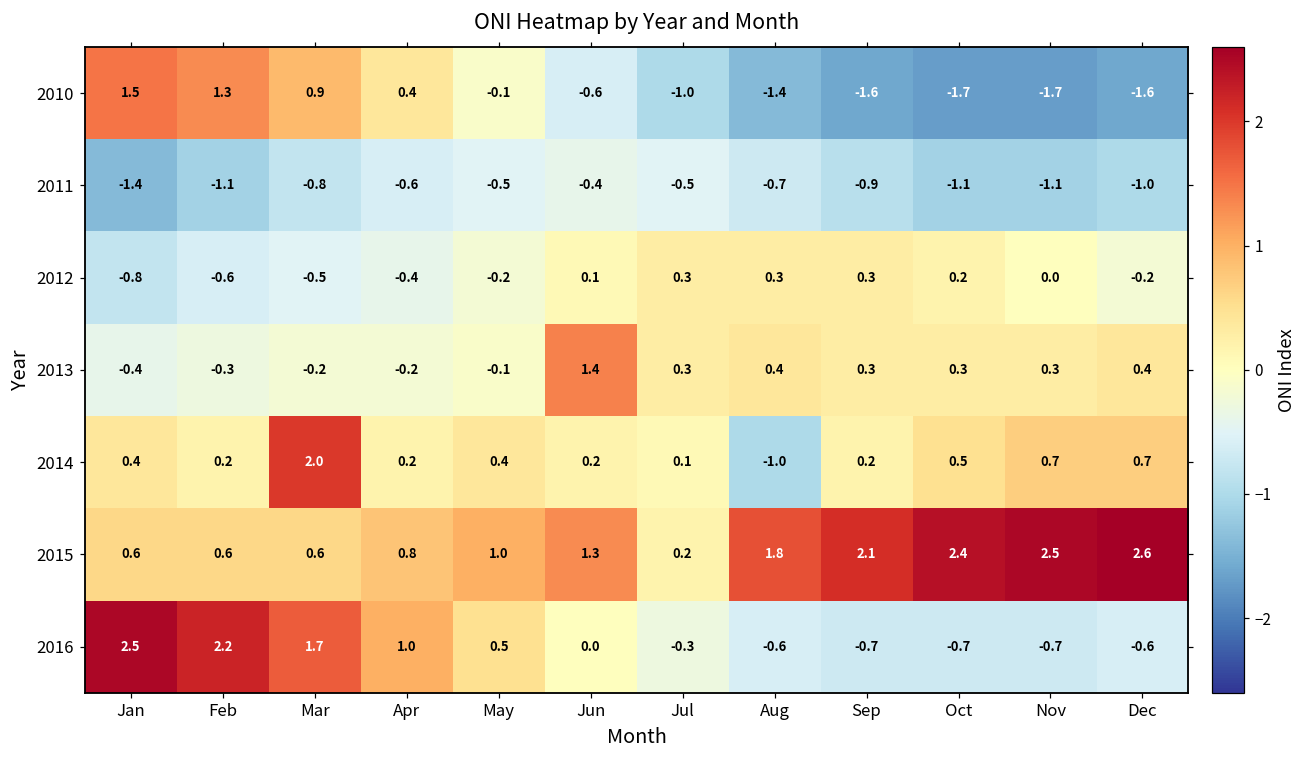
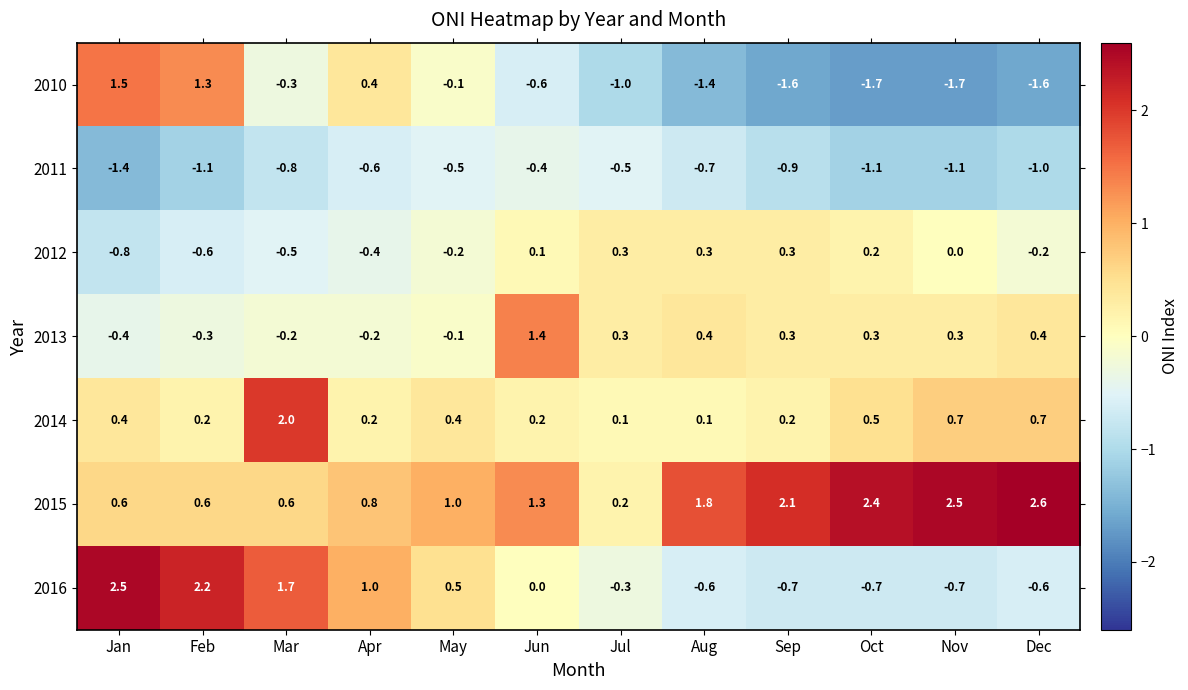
  {
    "2010": {
      "Jan": 1.5,
      "Feb": 1.3,
-     "Mar": 0.9,
+     "Mar": -0.3,
      "Apr": 0.4,
      "May": -0.1,
      "Jun": -0.6,
      "Jul": -1.0,
      "Aug": -1.4,
      "Sep": -1.6,
      "Oct": -1.7,
      "Nov": -1.7,
      "Dec": -1.6
    },
    "2011": {
      "Jan": -1.4,
      "Feb": -1.1,
      "Mar": -0.8,
      "Apr": -0.6,
      "May": -0.5,
      "Jun": -0.4,
      "Jul": -0.5,
      "Aug": -0.7,
      "Sep": -0.9,
      "Oct": -1.1,
      "Nov": -1.1,
      "Dec": -1.0
    },
    "2012": {
      "Jan": -0.8,
      "Feb": -0.6,
      "Mar": -0.5,
      "Apr": -0.4,
      "May": -0.2,
      "Jun": 0.1,
      "Jul": 0.3,
      "Aug": 0.3,
      "Sep": 0.3,
      "Oct": 0.2,
      "Nov": 0.0,
      "Dec": -0.2
    },
    "2013": {
      "Jan": -0.4,
      "Feb": -0.3,
      "Mar": -0.2,
      "Apr": -0.2,
      "May": -0.1,
      "Jun": 1.4,
      "Jul": 0.3,
      "Aug": 0.4,
      "Sep": 0.3,
      "Oct": 0.3,
      "Nov": 0.3,
      "Dec": 0.4
    },
    "2014": {
      "Jan": 0.4,
      "Feb": 0.2,
      "Mar": 2.0,
      "Apr": 0.2,
      "May": 0.4,
      "Jun": 0.2,
      "Jul": 0.1,
-     "Aug": -1.0,
+     "Aug": 0.1,
      "Sep": 0.2,
      "Oct": 0.5,
      "Nov": 0.7,
      "Dec": 0.7
    },
    "2015": {
      "Jan": 0.6,
      "Feb": 0.6,
      "Mar": 0.6,
      "Apr": 0.8,
      "May": 1.0,
      "Jun": 1.3,
      "Jul": 0.2,
      "Aug": 1.8,
      "Sep": 2.1,
      "Oct": 2.4,
      "Nov": 2.5,
      "Dec": 2.6
    },
    "2016": {
      "Jan": 2.5,
      "Feb": 2.2,
      "Mar": 1.7,
      "Apr": 1.0,
      "May": 0.5,
      "Jun": 0.0,
      "Jul": -0.3,
      "Aug": -0.6,
      "Sep": -0.7,
      "Oct": -0.7,
      "Nov": -0.7,
      "Dec": -0.6
    }
  }
